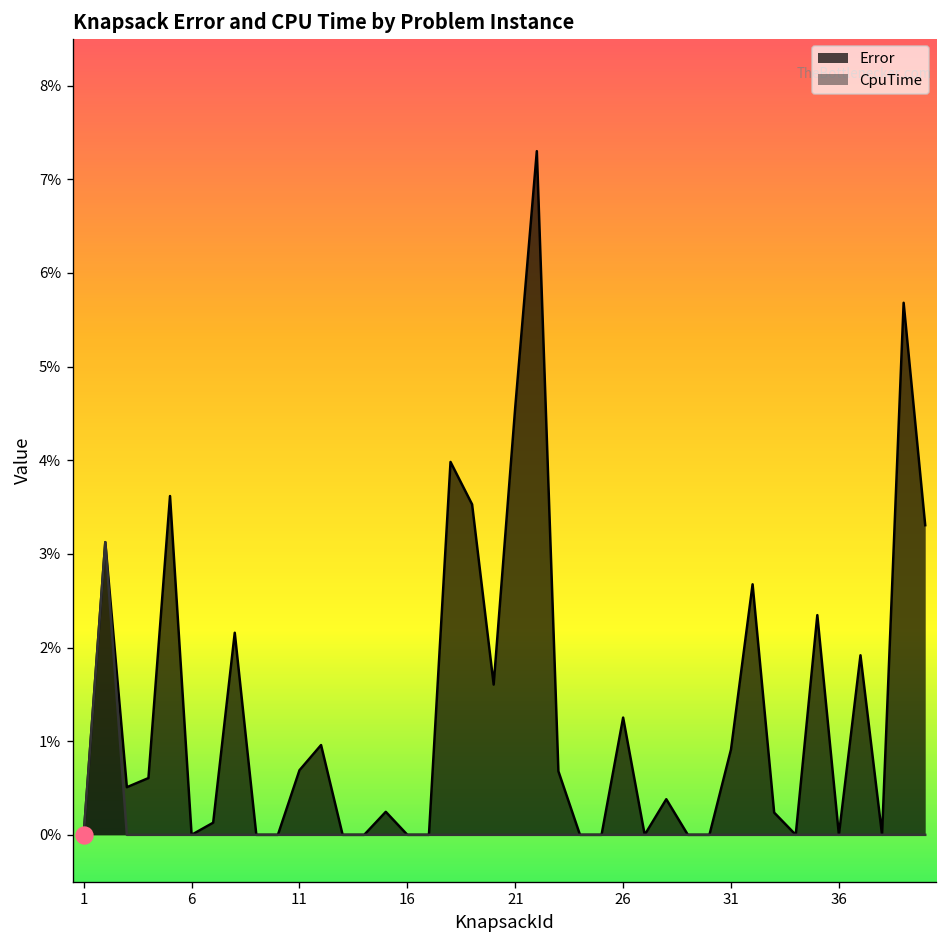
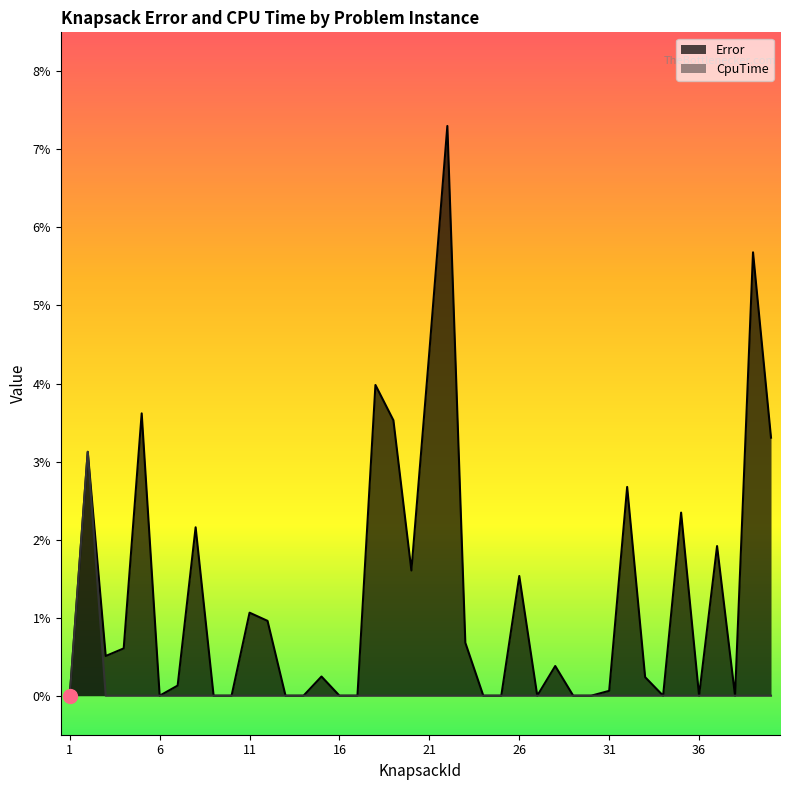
  {
    "Error": {
-     "11": "0.7%",
-     "21": "4.6%",
-     "26": "1.3%",
-     "31": "0.9%"
+     "11": "1.1%",
+     "21": "4.4%",
+     "26": "1.5%",
+     "31": "0.1%"
    },
    "CpuTime": {
      "11": "0.0%",
      "21": "0.0%",
      "26": "0.0%",
      "31": "0.0%"
    }
  }
